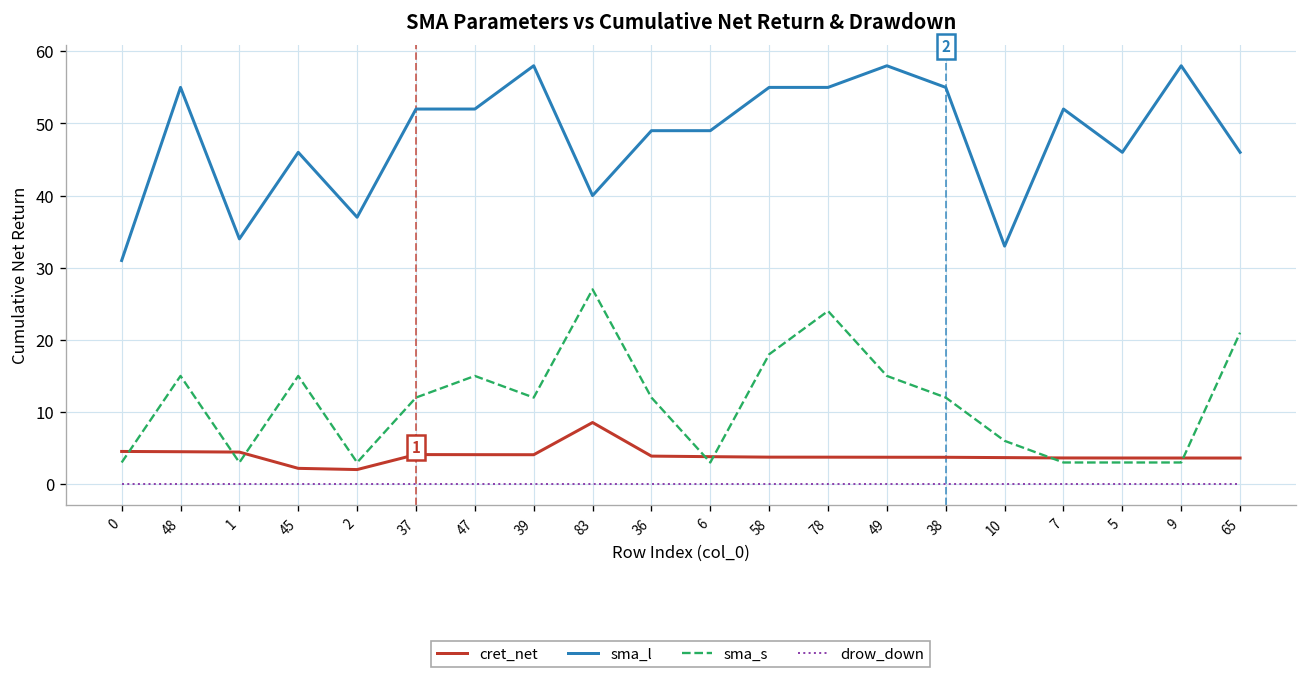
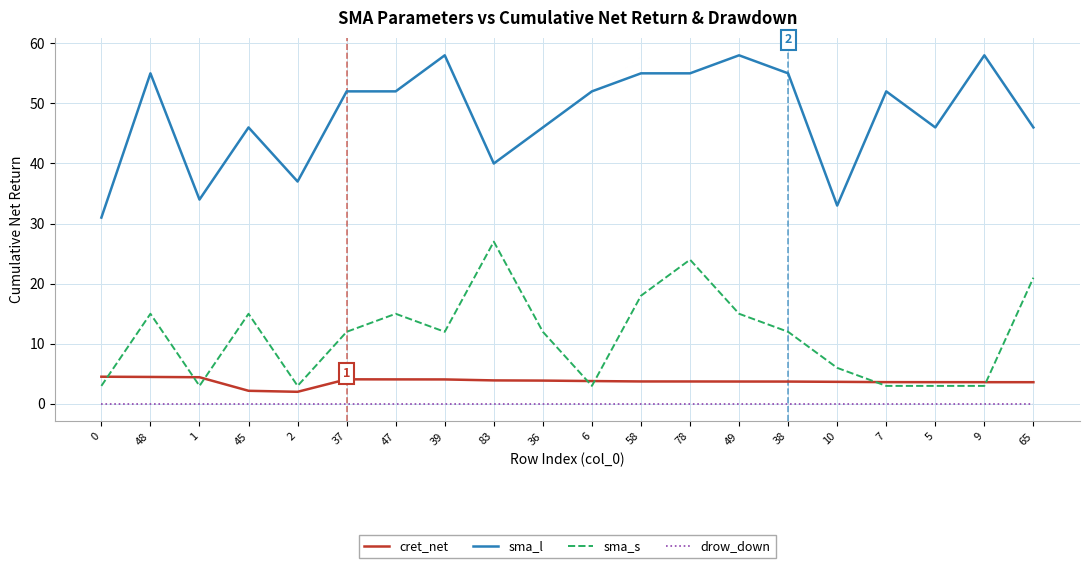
  {
    "cret_net": {
      "0": 5,
      "48": 4,
      "1": 4,
      "45": 2,
      "2": 2,
      "47": 4,
      "39": 4,
-     "83": 9,
+     "83": 4,
      "36": 4,
      "6": 4,
      "58": 4,
      "78": 4,
      "49": 4,
      "38": 4,
      "10": 4,
      "7": 4,
      "5": 4,
      "9": 4,
      "65": 4
    },
    "sma_l": {
      "0": 31,
      "48": 55,
      "1": 34,
      "45": 46,
      "2": 37,
      "37": 52,
      "47": 52,
      "39": 58,
      "83": 40,
-     "36": 49,
-     "6": 49,
+     "36": 46,
+     "6": 52,
      "58": 55,
      "78": 55,
      "49": 58,
      "38": 55,
      "10": 33,
      "7": 52,
      "5": 46,
      "9": 58,
      "65": 46
    },
    "sma_s": {
      "0": 3,
      "48": 15,
      "1": 3,
      "45": 15,
      "2": 3,
      "37": 12,
      "47": 15,
      "39": 12,
      "83": 27,
      "36": 12,
      "6": 3,
      "58": 18,
      "78": 24,
      "49": 15,
      "38": 12,
      "10": 6,
      "7": 3,
      "5": 3,
      "9": 3,
      "65": 21
    },
    "drow_down": {
      "0": 0,
      "48": 0,
      "1": 0,
      "45": 0,
      "2": 0,
      "37": 0,
      "47": 0,
      "39": 0,
      "83": 0,
      "36": 0,
      "6": 0,
      "58": 0,
      "78": 0,
      "49": 0,
      "38": 0,
      "10": 0,
      "7": 0,
      "5": 0,
      "9": 0,
      "65": 0
    }
  }
